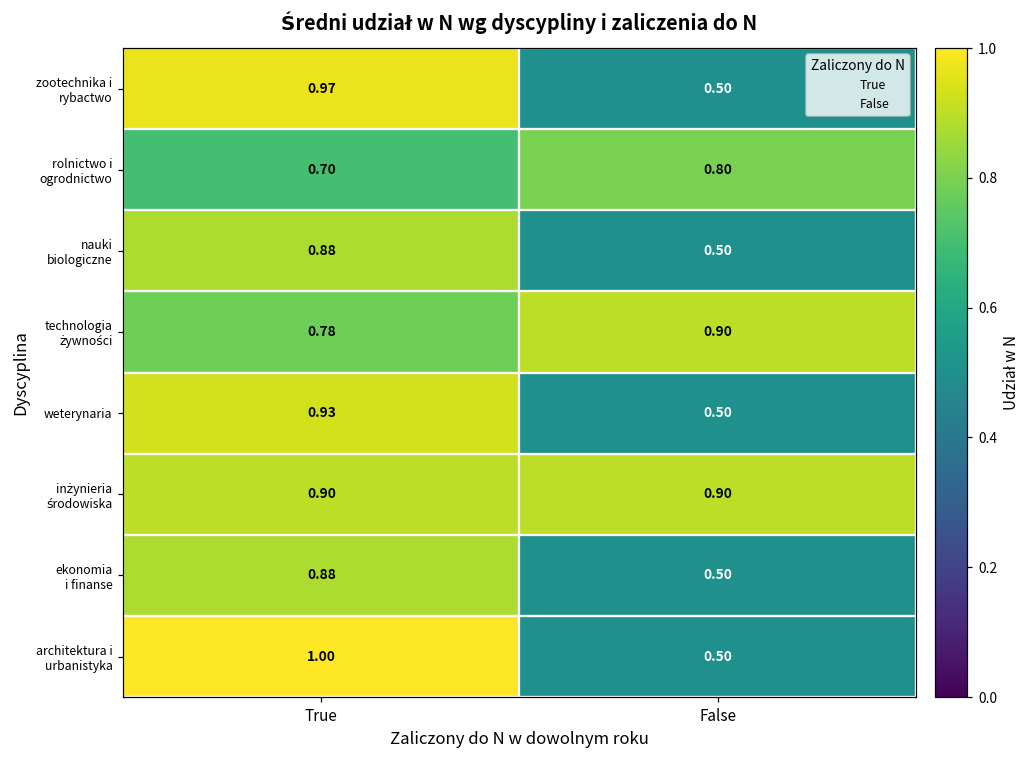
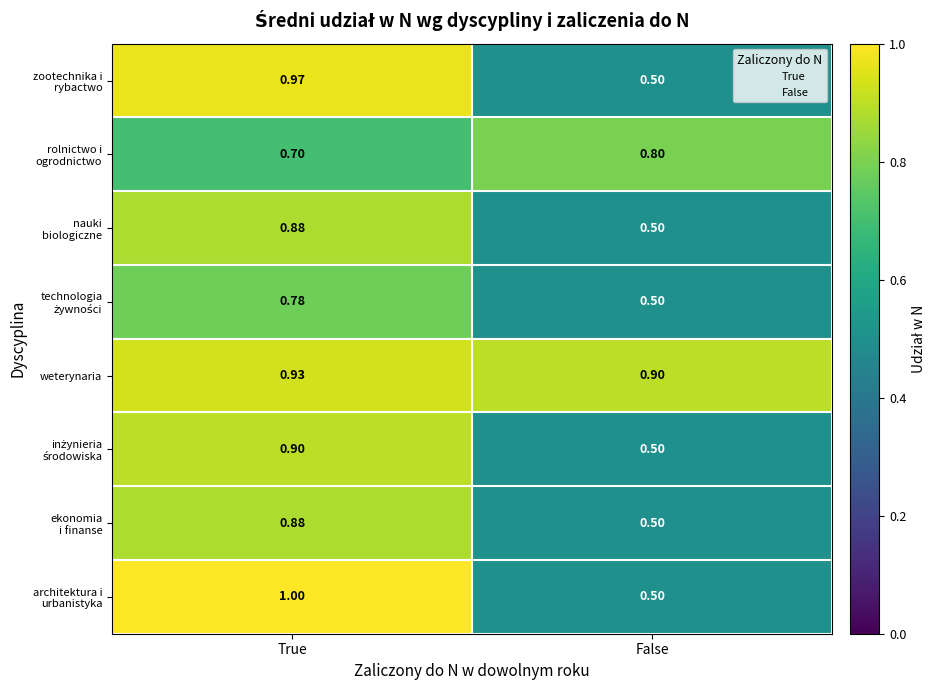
  {
    "zootechnika i rybactwo": {
      "True": 0.97,
      "False": 0.50
    },
    "rolnictwo i ogrodnictwo": {
      "True": 0.70,
      "False": 0.80
    },
    "nauki biologiczne": {
      "True": 0.88,
      "False": 0.50
    },
    "technologia żywności": {
      "True": 0.78,
-     "False": 0.90
+     "False": 0.50
    },
    "weterynaria": {
      "True": 0.93,
-     "False": 0.50
+     "False": 0.90
    },
    "inżynieria środowiska": {
      "True": 0.90,
-     "False": 0.90
+     "False": 0.50
    },
    "ekonomia i finanse": {
      "True": 0.88,
      "False": 0.50
    },
    "architektura i urbanistyka": {
      "True": 1.00,
      "False": 0.50
    }
  }
